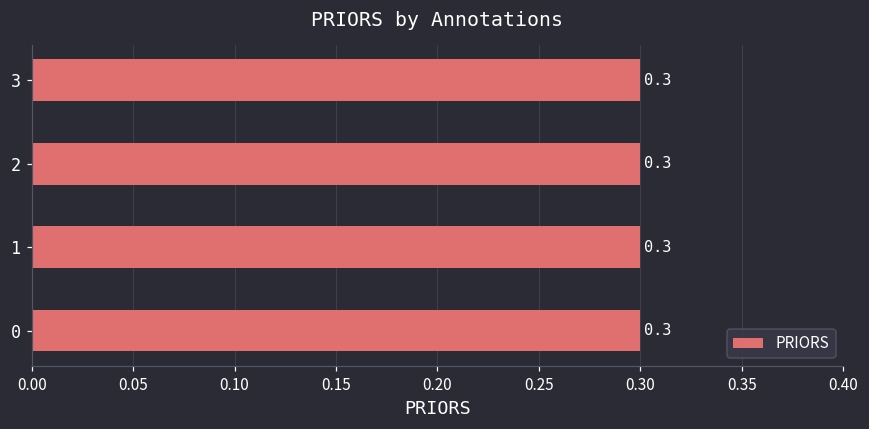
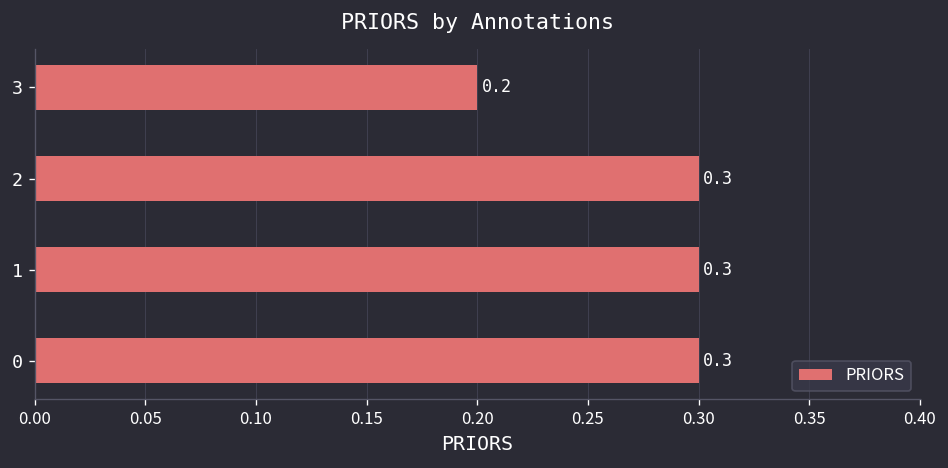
  {
-   "3": 0.3,
+   "3": 0.2,
    "2": 0.3,
    "1": 0.3,
    "0": 0.3
  }
